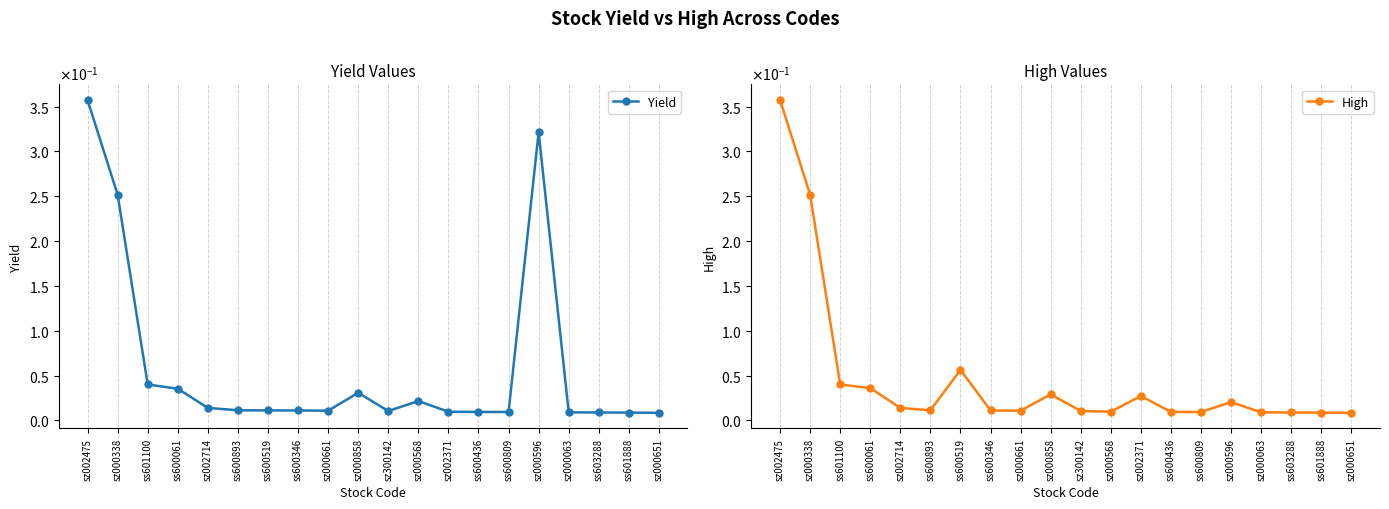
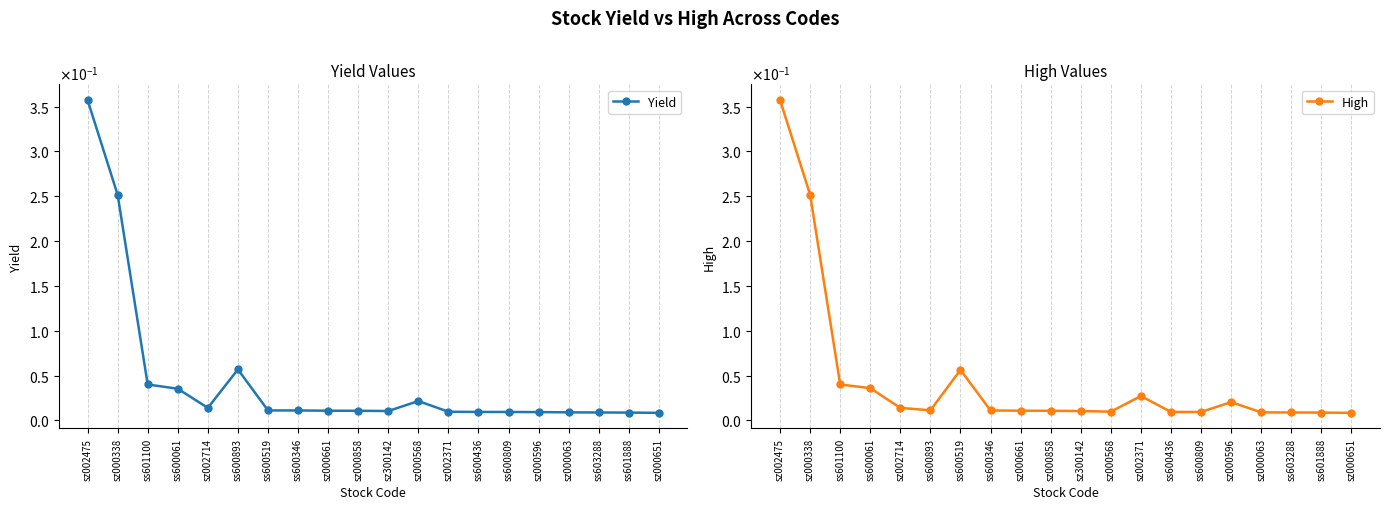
  {
    "Yield Values": {
      "sz002475": 0.36,
      "sz000338": 0.25,
      "ss601100": 0.04,
      "ss600061": 0.04,
      "sz002714": 0.01,
-     "ss600893": 0.01,
+     "ss600893": 0.06,
      "ss600519": 0.01,
      "ss600346": 0.01,
      "sz000661": 0.01,
-     "sz000858": 0.03,
+     "sz000858": 0.01,
      "sz300142": 0.01,
      "sz000568": 0.02,
      "sz002371": 0.01,
      "ss600436": 0.01,
      "ss600809": 0.01,
-     "sz000596": 0.32,
+     "sz000596": 0.01,
      "sz000063": 0.01,
      "ss603288": 0.01,
      "ss601888": 0.01,
      "sz000651": 0.01
    },
    "High Values": {
      "sz002475": 0.36,
      "sz000338": 0.25,
      "ss601100": 0.04,
      "ss600061": 0.04,
      "sz002714": 0.01,
      "ss600893": 0.01,
      "ss600519": 0.06,
      "ss600346": 0.01,
      "sz000661": 0.01,
-     "sz000858": 0.03,
+     "sz000858": 0.01,
      "sz300142": 0.01,
      "sz000568": 0.01,
      "sz002371": 0.03,
      "ss600436": 0.01,
      "ss600809": 0.01,
      "sz000596": 0.02,
      "sz000063": 0.01,
      "ss603288": 0.01,
      "ss601888": 0.01,
      "sz000651": 0.01
    }
  }
